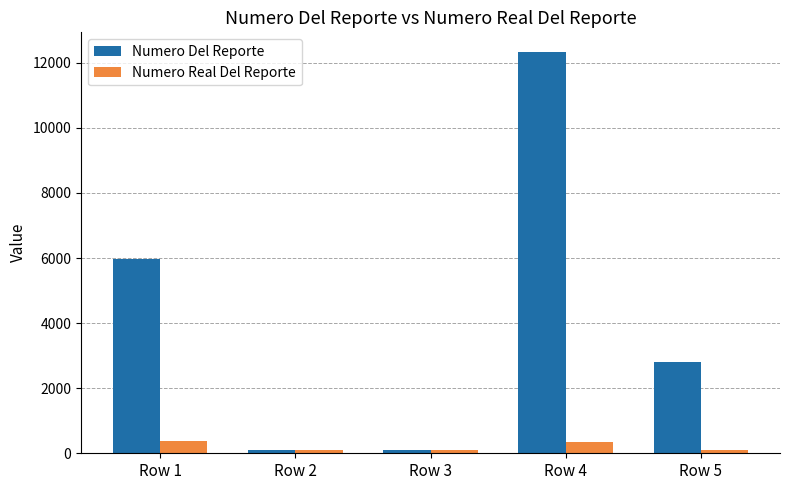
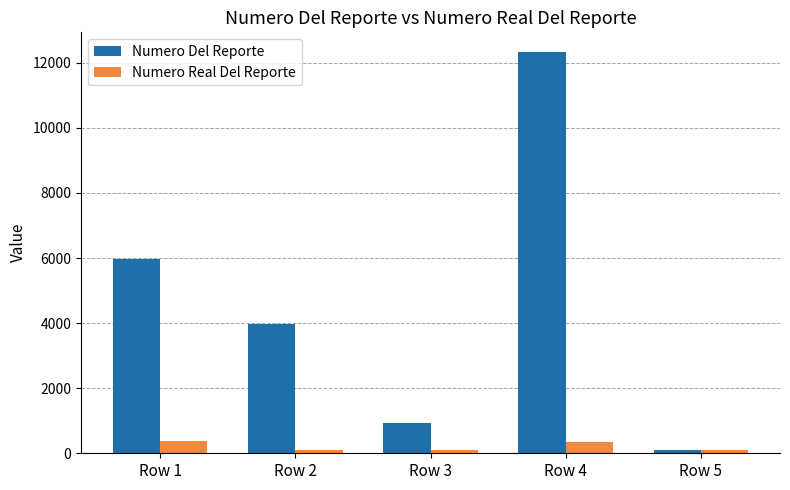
  {
    "Numero Del Reporte": {
      "Row 1": 6000,
-     "Row 2": 100,
-     "Row 3": 100,
+     "Row 2": 4000,
+     "Row 3": 900,
      "Row 4": 12300,
-     "Row 5": 2800
+     "Row 5": 100
    },
    "Numero Real Del Reporte": {
      "Row 1": 400,
      "Row 2": 100,
      "Row 3": 100,
      "Row 4": 300,
      "Row 5": 100
    }
  }
